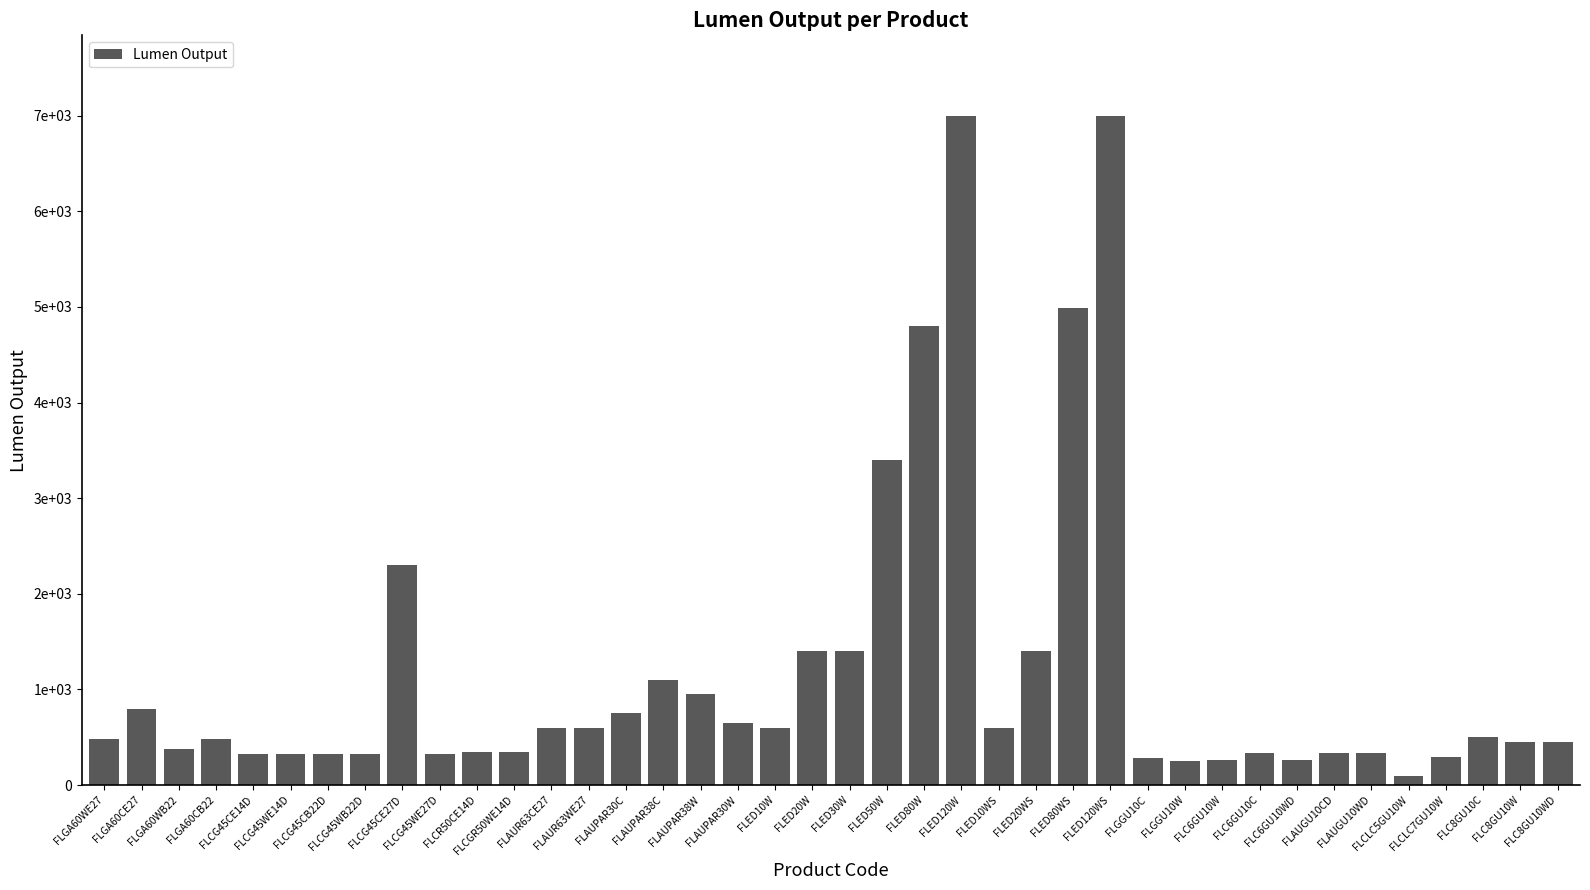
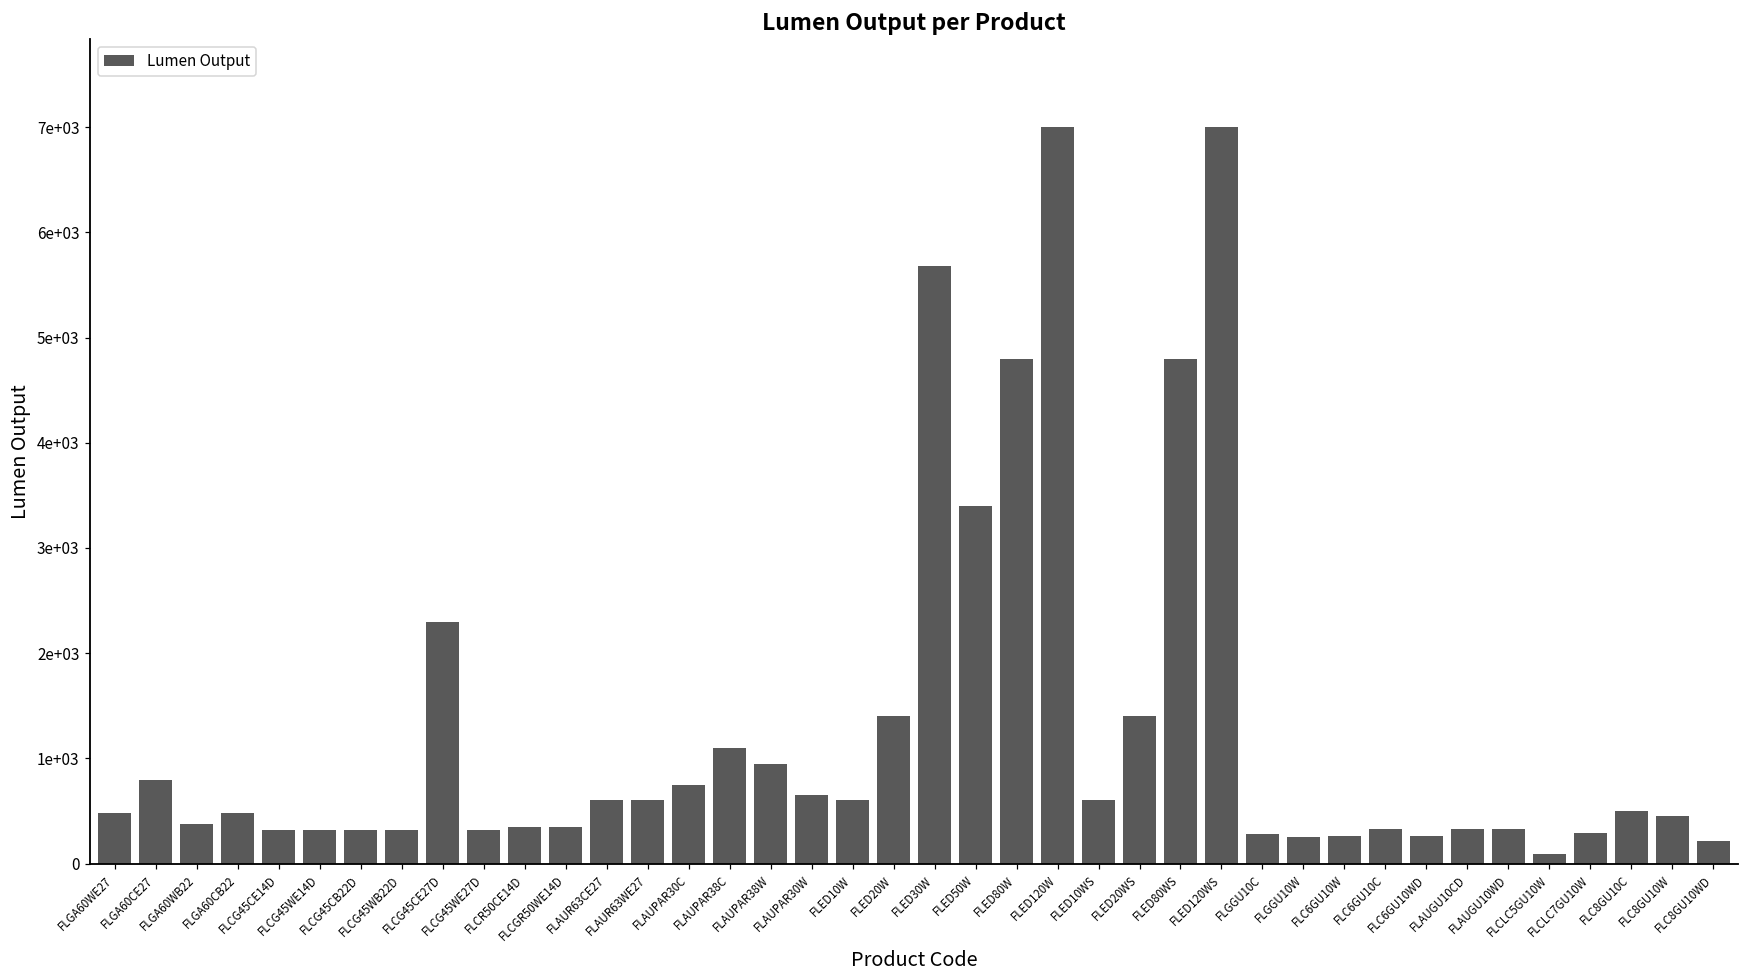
  {
    "FLGA60WE27": 500,
    "FLGA60CE27": 800,
    "FLGA60WB22": 400,
    "FLGA60CB22": 500,
    "FLCG45CE14D": 300,
    "FLCG45WE14D": 300,
    "FLCG45CB22D": 300,
    "FLCG45WB22D": 300,
    "FLCG45CE27D": 2300,
    "FLCG45WE27D": 300,
    "FLCR50CE14D": 400,
    "FLCGR50WE14D": 400,
    "FLAUR63CE27": 600,
    "FLAUR63WE27": 600,
    "FLAUPAR30C": 800,
    "FLAUPAR38C": 1100,
    "FLAUPAR38W": 1000,
    "FLAUPAR30W": 700,
    "FLED10W": 600,
    "FLED20W": 1400,
-   "FLED30W": 1400,
+   "FLED30W": 5700,
    "FLED50W": 3400,
    "FLED80W": 4800,
    "FLED120W": 7000,
    "FLED10WS": 600,
    "FLED20WS": 1400,
-   "FLED80WS": 5000,
+   "FLED80WS": 4800,
    "FLED120WS": 7000,
    "FLGGU10C": 300,
    "FLGGU10W": 300,
    "FLC6GU10W": 300,
    "FLC6GU10C": 300,
    "FLC6GU10WD": 300,
    "FLAUGU10CD": 300,
    "FLAUGU10WD": 300,
    "FLCLC5GU10W": 100,
    "FLCLC7GU10W": 300,
    "FLC8GU10C": 500,
    "FLC8GU10W": 500,
-   "FLC8GU10WD": 500
+   "FLC8GU10WD": 200
  }
